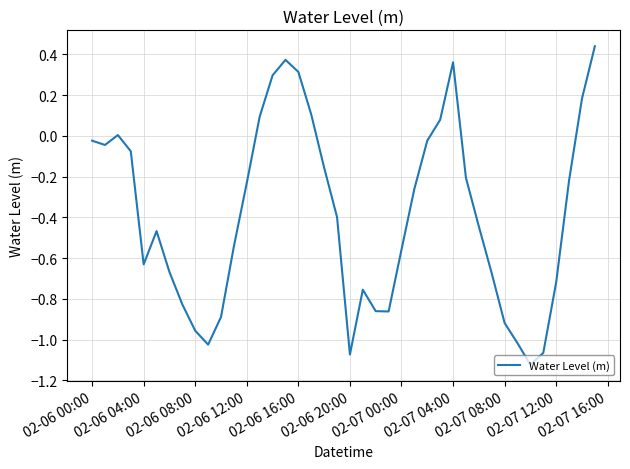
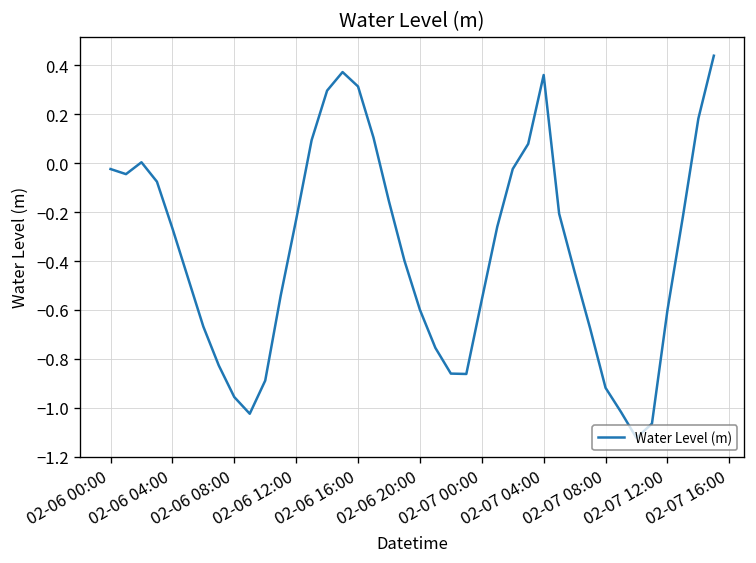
  {
    "02-06 00:00": -0.02,
-   "02-06 04:00": -0.63,
+   "02-06 04:00": -0.27,
    "02-06 08:00": -0.96,
    "02-06 12:00": -0.23,
    "02-06 16:00": 0.31,
-   "02-06 20:00": -1.07,
+   "02-06 20:00": -0.60,
    "02-07 00:00": -0.56,
    "02-07 04:00": 0.36,
    "02-07 08:00": -0.92,
-   "02-07 12:00": -0.72
+   "02-07 12:00": -0.60
  }
